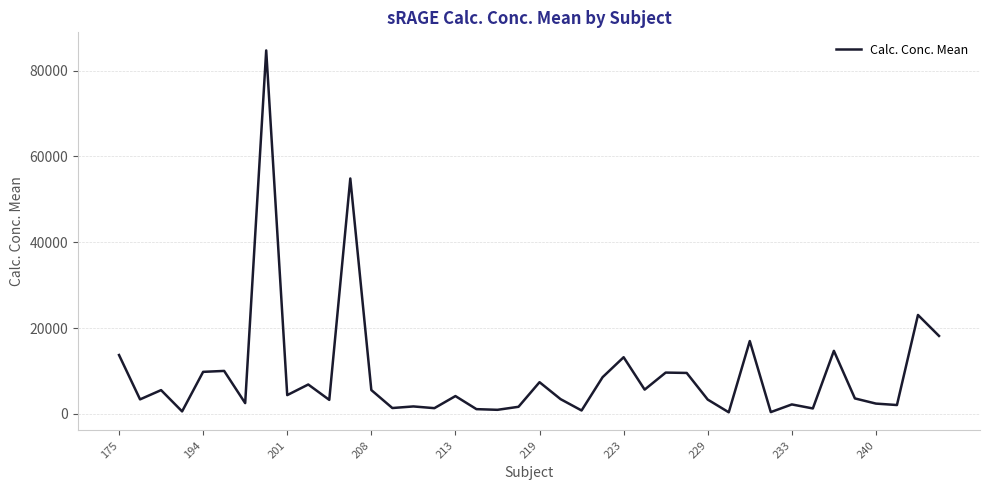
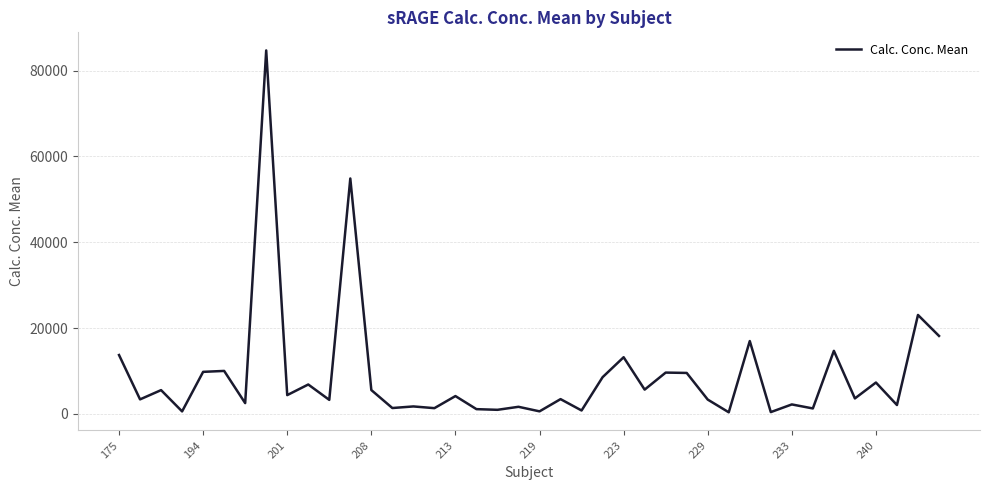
  {
    "175": 14000,
    "194": 10000,
    "201": 4000,
    "208": 6000,
    "213": 4000,
-   "219": 7000,
+   "219": 1000,
    "223": 13000,
    "229": 3000,
    "233": 2000,
-   "240": 2000
+   "240": 7000
  }
